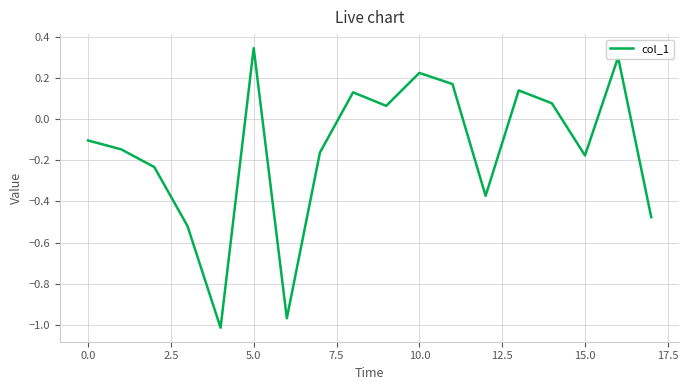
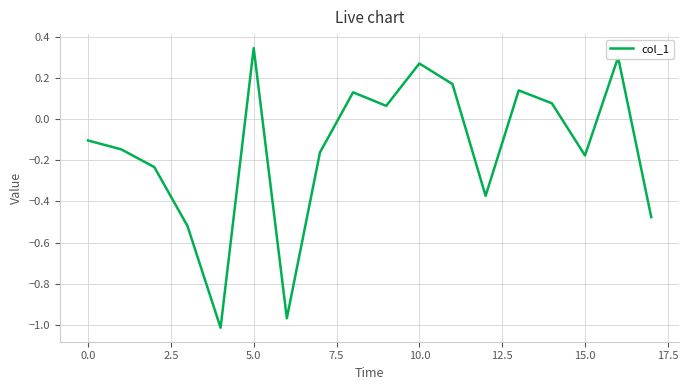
  {
    "0.0": -0.10,
    "5.0": 0.35,
-   "10.0": 0.22,
+   "10.0": 0.27,
    "15.0": -0.18
  }
